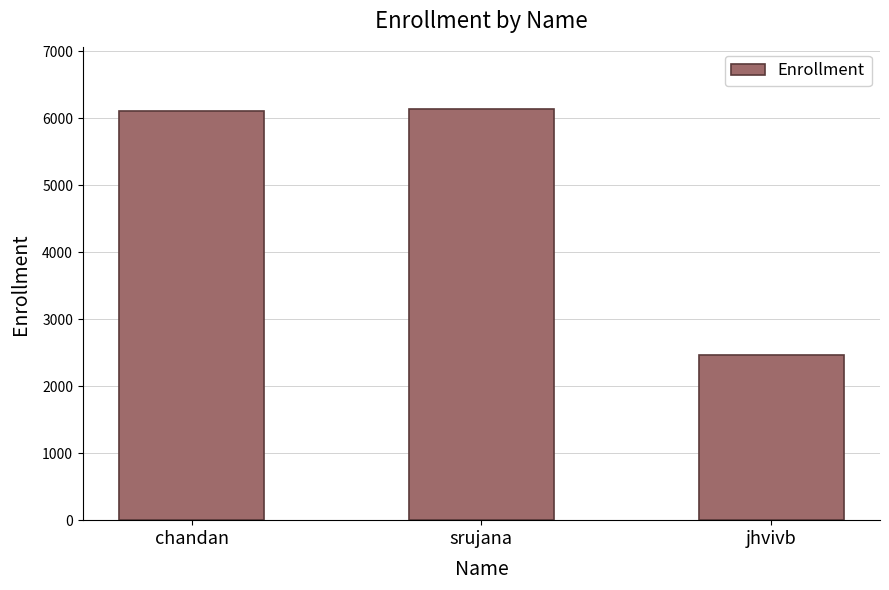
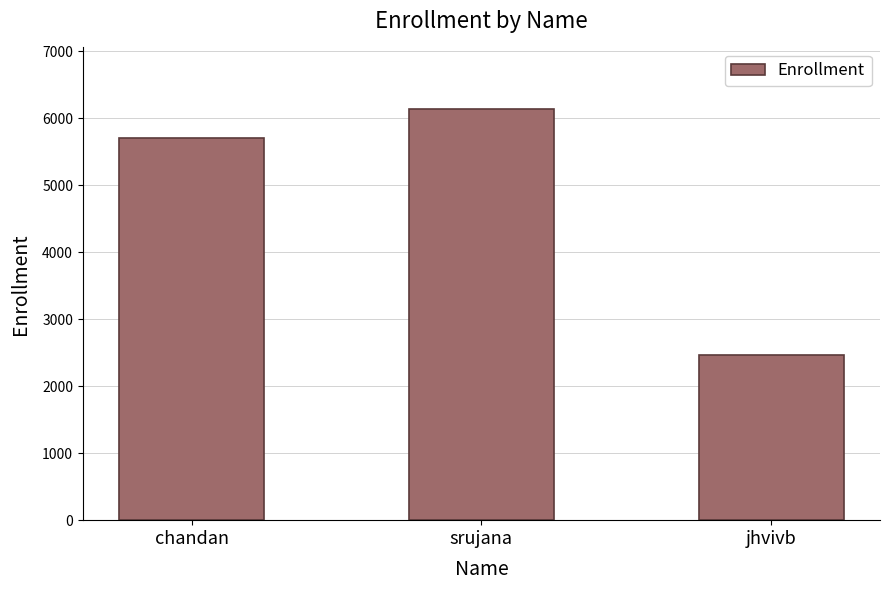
  {
-   "chandan": 6100,
+   "chandan": 5700,
    "srujana": 6100,
    "jhvivb": 2500
  }
